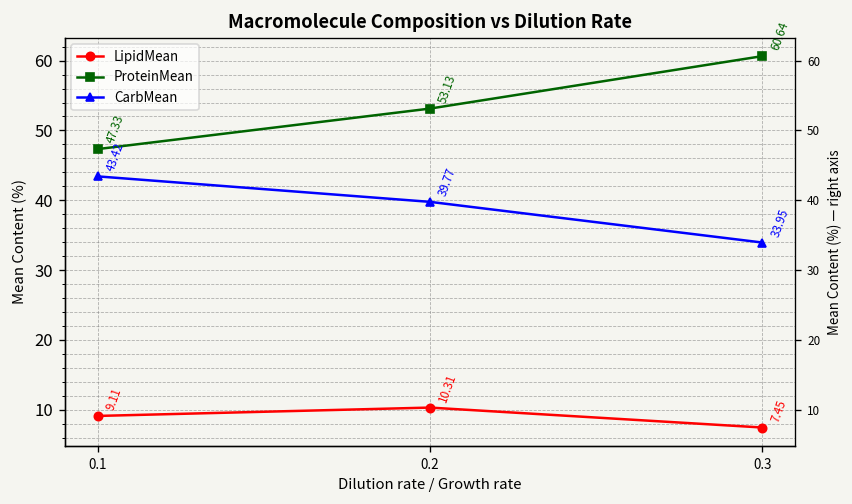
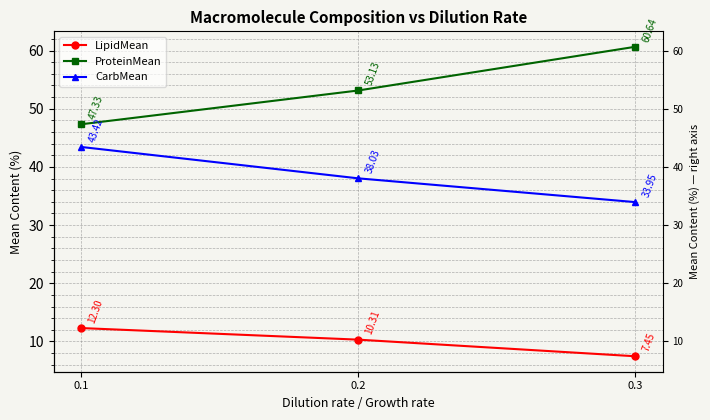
  {
    "LipidMean": {
-     "0.1": 9.11,
+     "0.1": 12.30,
      "0.2": 10.31,
      "0.3": 7.45
    },
    "ProteinMean": {
      "0.1": 47.33,
      "0.2": 53.13,
      "0.3": 60.64
    },
    "CarbMean": {
      "0.1": 43.42,
-     "0.2": 39.77,
+     "0.2": 38.03,
      "0.3": 33.95
    }
  }
